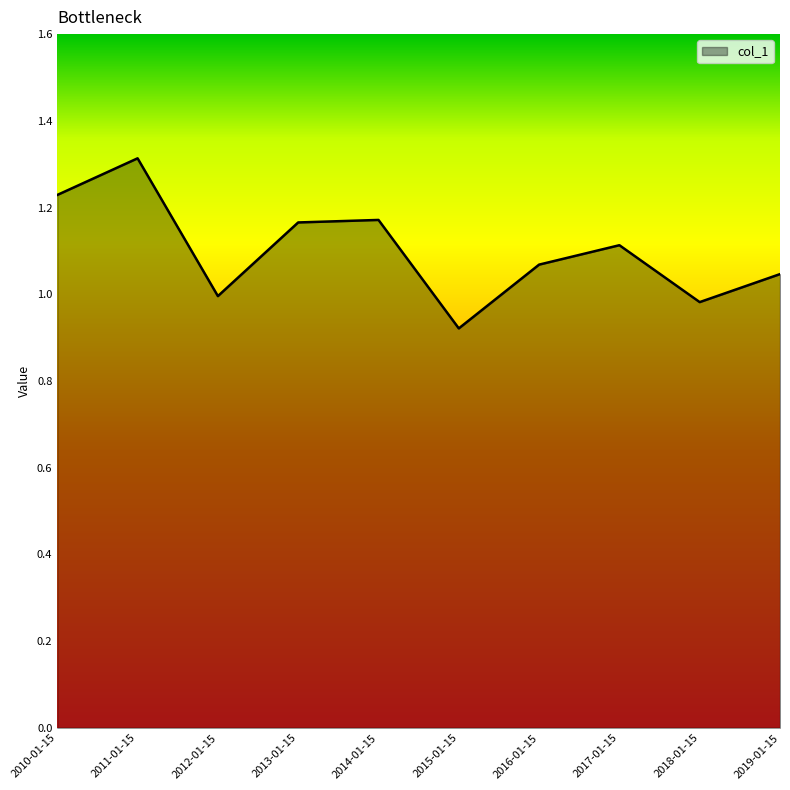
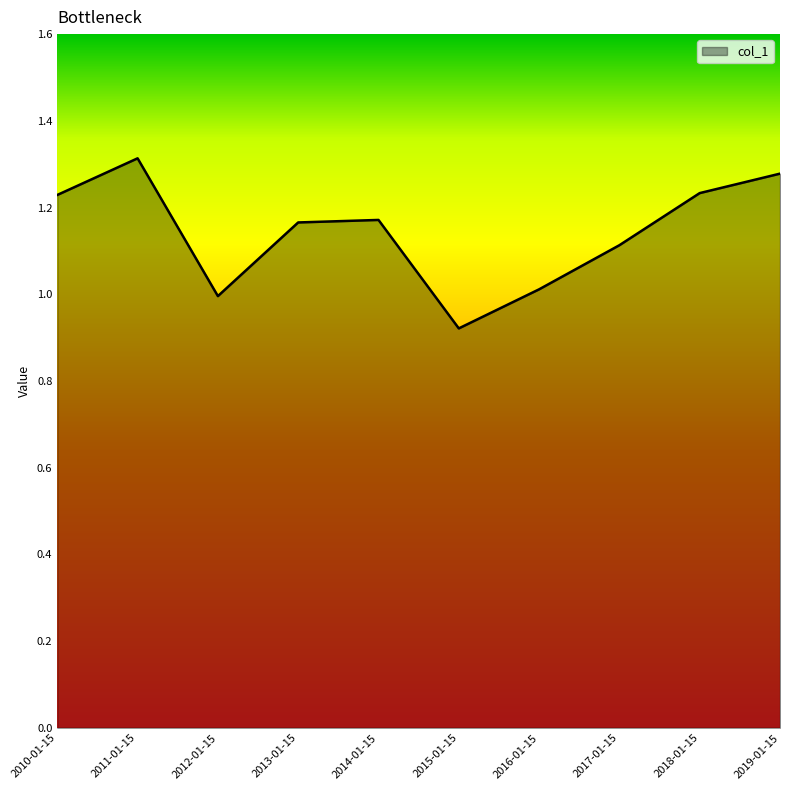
  {
    "2010-01-15": 1.23,
    "2011-01-15": 1.31,
    "2012-01-15": 1.00,
    "2013-01-15": 1.17,
    "2014-01-15": 1.17,
    "2015-01-15": 0.92,
-   "2016-01-15": 1.07,
+   "2016-01-15": 1.01,
    "2017-01-15": 1.11,
-   "2018-01-15": 0.98,
-   "2019-01-15": 1.05
+   "2018-01-15": 1.23,
+   "2019-01-15": 1.28
  }
